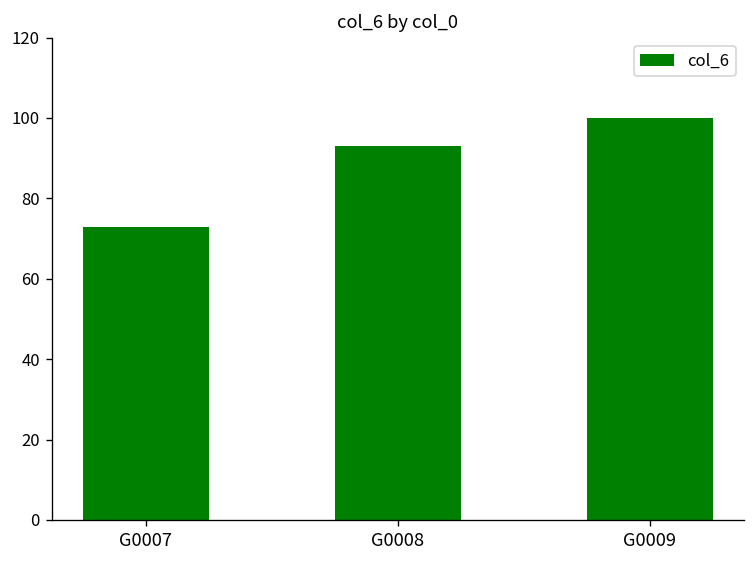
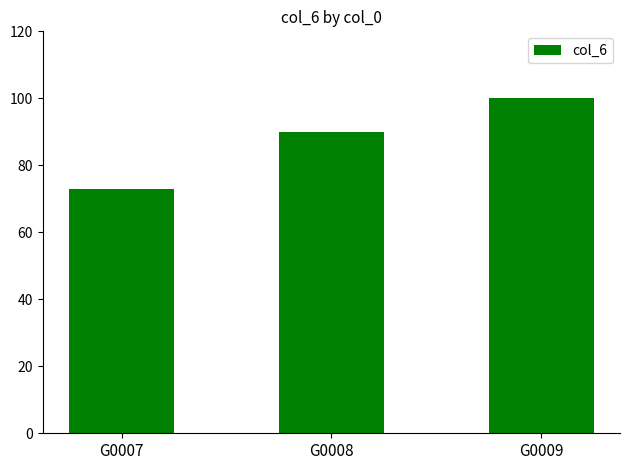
  {
    "G0007": 73,
-   "G0008": 93,
+   "G0008": 90,
    "G0009": 100
  }
